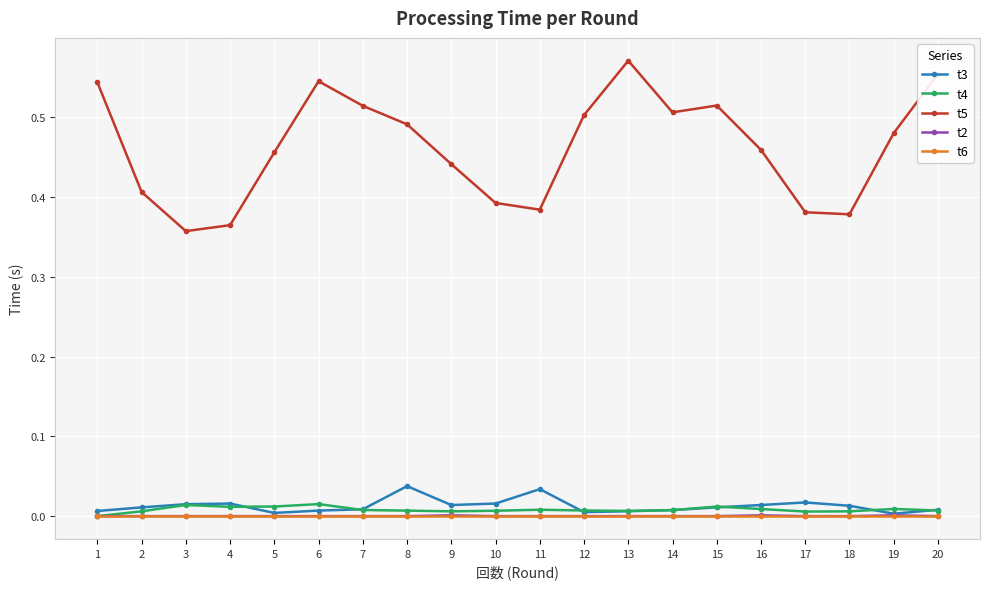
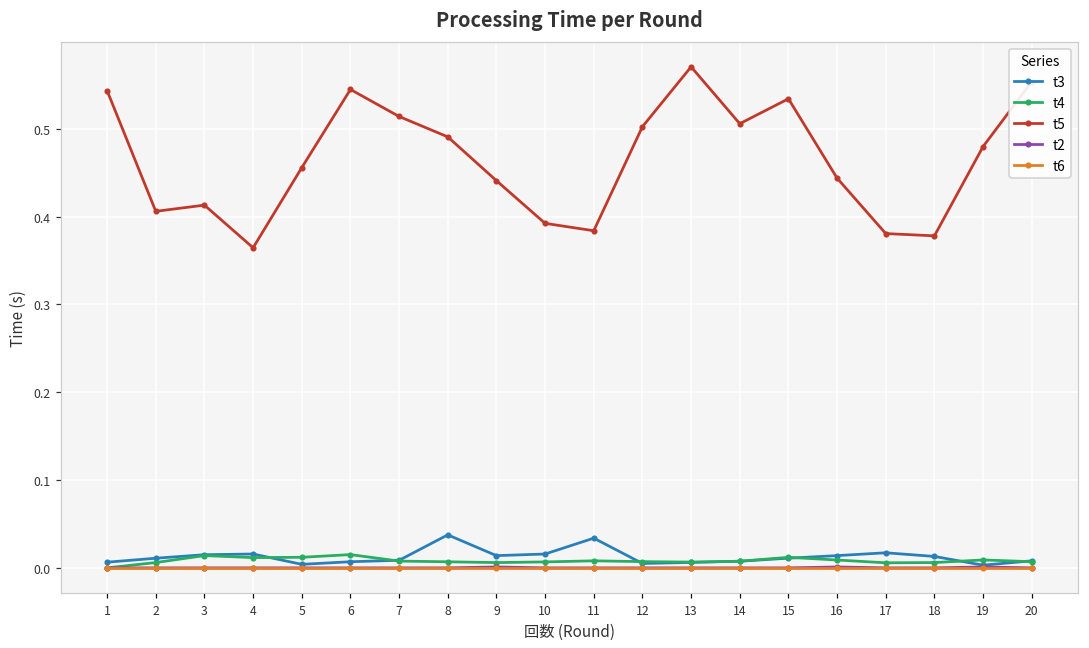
  {
    "t3": {
      "1": 0.01,
      "2": 0.01,
      "4": 0.02,
      "5": 0.00,
      "6": 0.01,
      "8": 0.04,
      "9": 0.01,
      "10": 0.02,
      "11": 0.03,
      "16": 0.01,
      "17": 0.02,
      "18": 0.01
    },
    "t4": {
      "2": 0.01,
      "4": 0.01,
      "5": 0.01,
      "6": 0.02,
      "8": 0.01,
      "9": 0.01,
      "10": 0.01,
      "11": 0.01,
      "16": 0.01,
      "17": 0.01,
      "18": 0.01,
      "19": 0.01
    },
    "t5": {
      "1": 0.54,
      "2": 0.41,
-     "3": 0.36,
+     "3": 0.41,
      "4": 0.36,
      "5": 0.46,
      "6": 0.54,
      "7": 0.51,
      "8": 0.49,
      "9": 0.44,
      "10": 0.39,
      "11": 0.38,
      "12": 0.50,
      "13": 0.57,
      "14": 0.51,
-     "15": 0.51,
-     "16": 0.46,
+     "15": 0.53,
+     "16": 0.44,
      "17": 0.38,
      "18": 0.38,
      "19": 0.48
    }
  }
